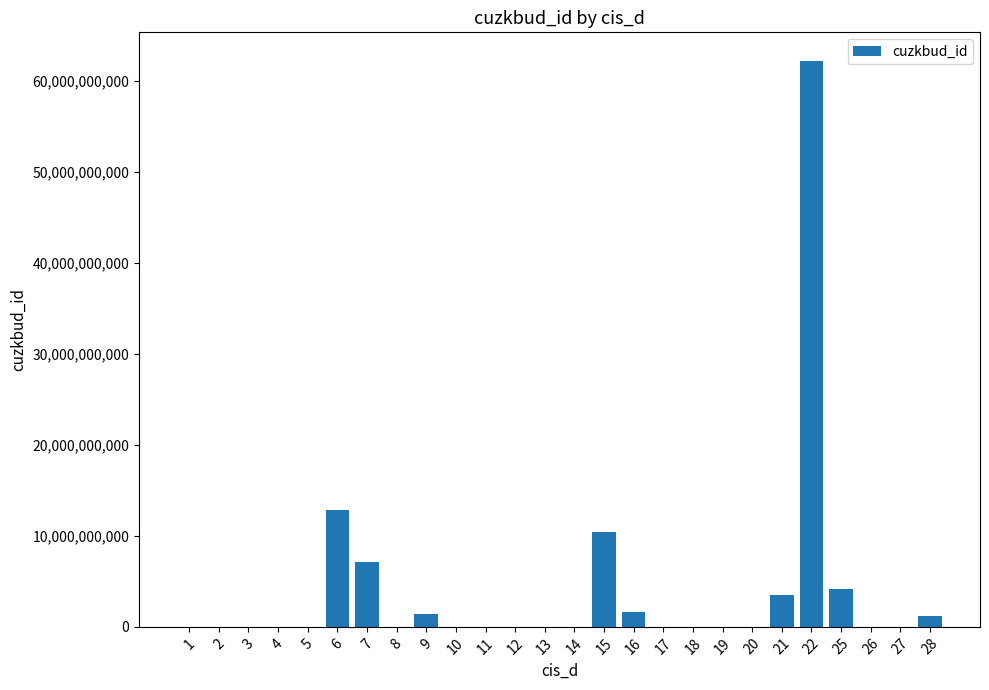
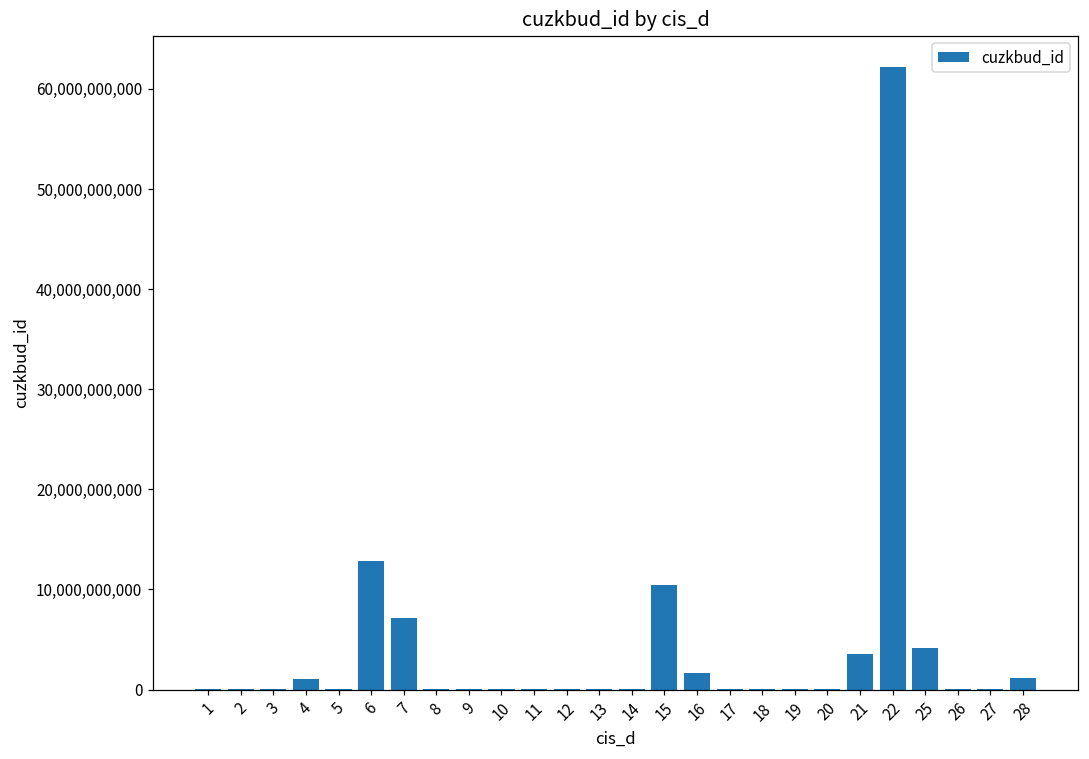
  {
-   "4": "0",
+   "4": "1,000,000,000",
    "6": "13,000,000,000",
    "7": "7,000,000,000",
-   "9": "1,000,000,000",
+   "9": "0",
    "15": "10,000,000,000",
    "16": "2,000,000,000",
    "21": "4,000,000,000",
    "22": "62,000,000,000",
    "25": "4,000,000,000",
    "28": "1,000,000,000"
  }
